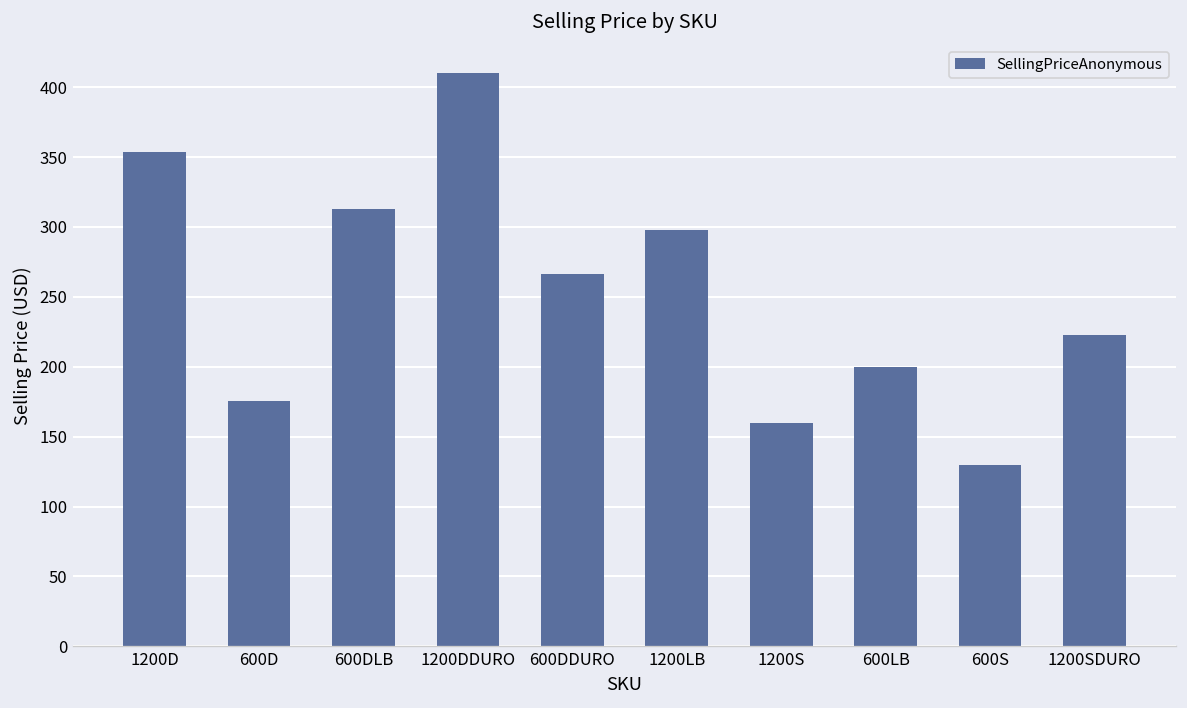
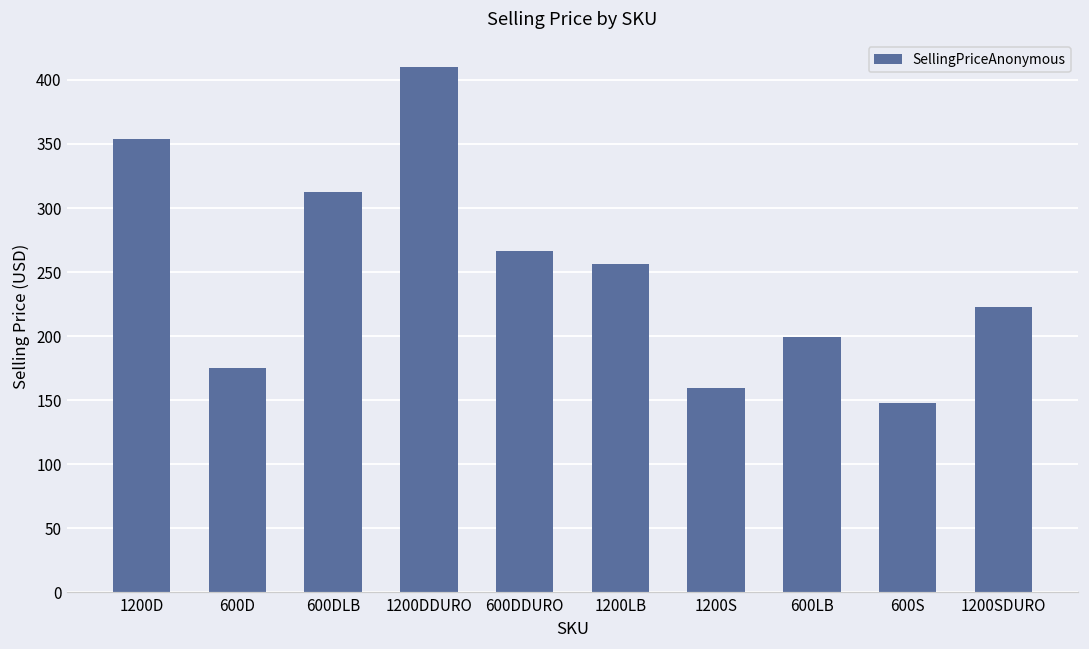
  {
    "1200D": 354,
    "600D": 175,
    "600DLB": 313,
    "1200DDURO": 410,
    "600DDURO": 267,
-   "1200LB": 298,
+   "1200LB": 256,
    "1200S": 160,
    "600LB": 200,
-   "600S": 129,
+   "600S": 148,
    "1200SDURO": 223
  }
